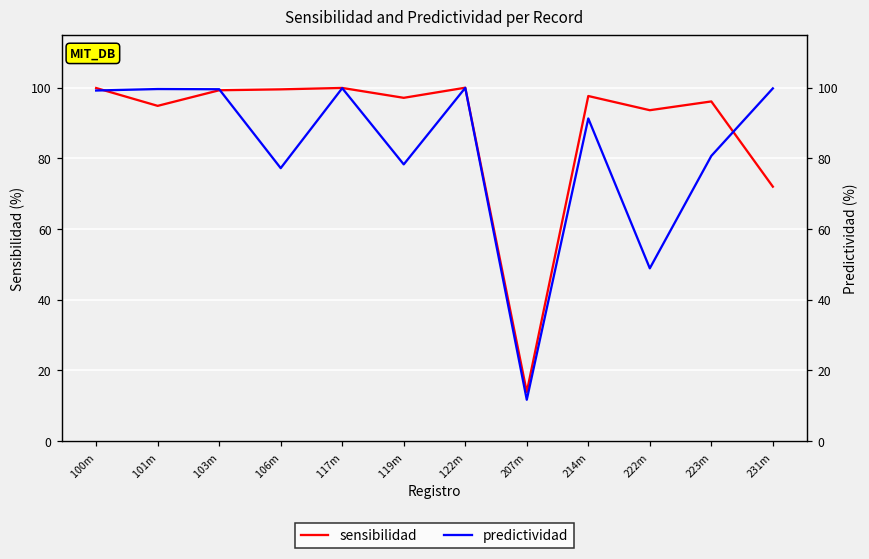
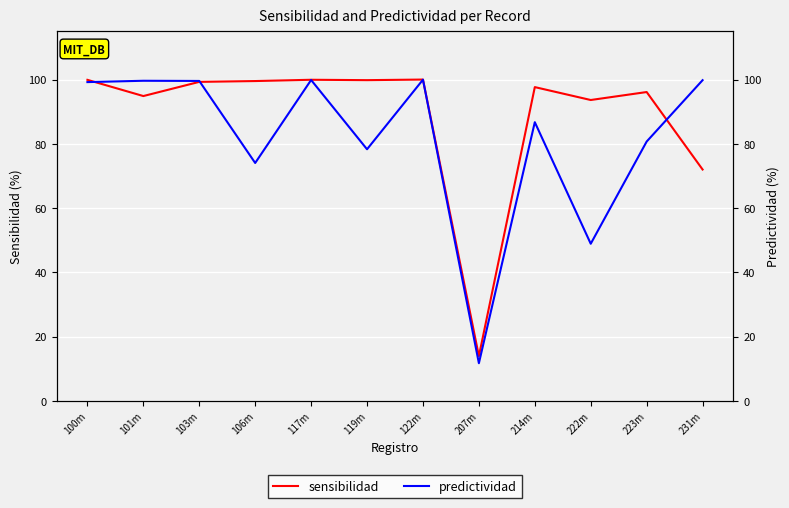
  {
    "sensibilidad": {
      "100m": 100,
      "101m": 95,
      "103m": 99,
      "106m": 100,
      "117m": 100,
-     "119m": 97,
+     "119m": 100,
      "122m": 100,
      "207m": 14,
      "214m": 98,
      "222m": 94,
      "223m": 96,
      "231m": 72
    },
    "predictividad": {
      "100m": 99,
      "101m": 100,
      "103m": 100,
-     "106m": 77,
+     "106m": 74,
      "117m": 100,
      "119m": 78,
      "122m": 100,
      "207m": 12,
-     "214m": 91,
+     "214m": 87,
      "222m": 49,
      "223m": 81,
      "231m": 100
    }
  }
